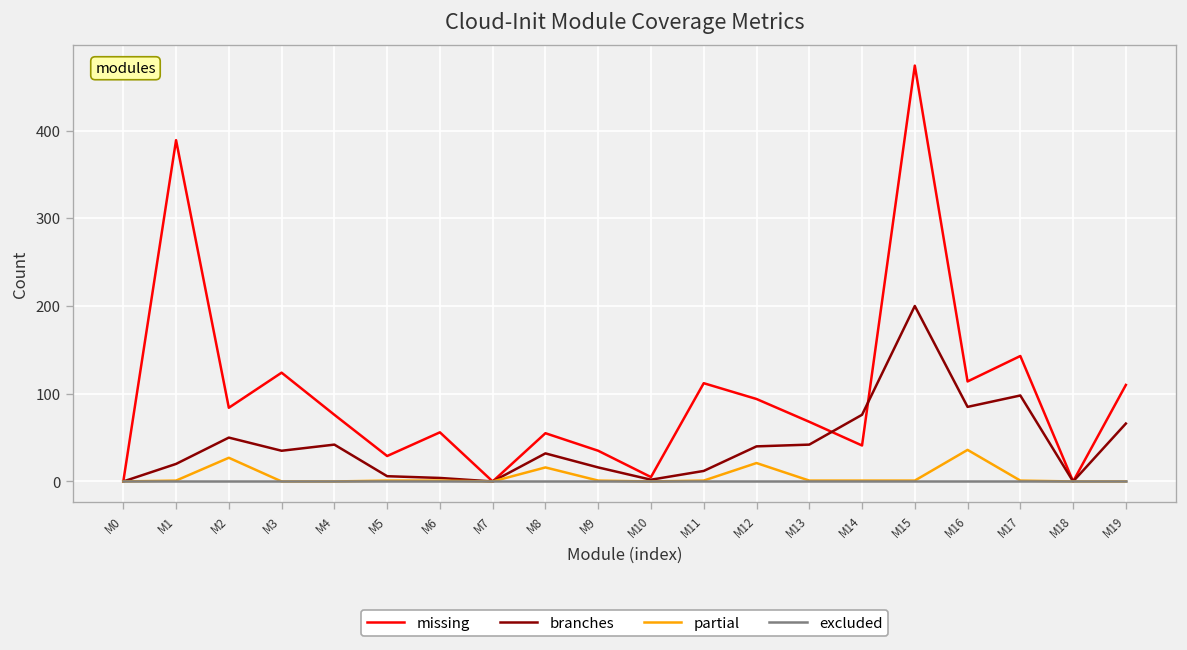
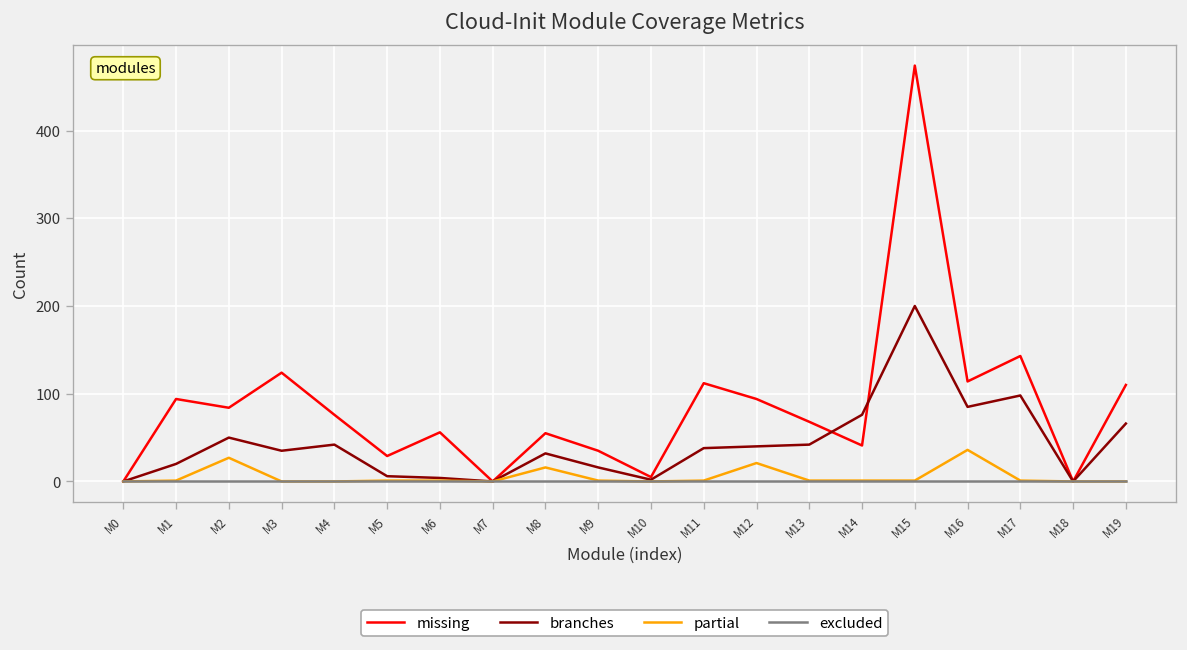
  {
    "missing": {
-     "M1": 390,
+     "M1": 90,
      "M2": 80,
      "M3": 120,
      "M4": 80,
      "M5": 30,
      "M6": 60,
      "M8": 60,
      "M9": 40,
      "M11": 110,
      "M12": 90,
      "M13": 70,
      "M14": 40,
      "M15": 470,
      "M16": 110,
      "M17": 140,
      "M19": 110
    },
    "branches": {
      "M1": 20,
      "M2": 50,
      "M3": 40,
      "M4": 40,
      "M5": 10,
      "M8": 30,
      "M9": 20,
-     "M11": 10,
+     "M11": 40,
      "M12": 40,
      "M13": 40,
      "M14": 80,
      "M15": 200,
      "M16": 90,
      "M17": 100,
      "M19": 70
    },
    "partial": {
      "M2": 30,
      "M8": 20,
      "M12": 20,
      "M16": 40
    },
    "excluded": {
      "M2": 0,
      "M8": 0,
      "M12": 0,
      "M16": 0
    }
  }
